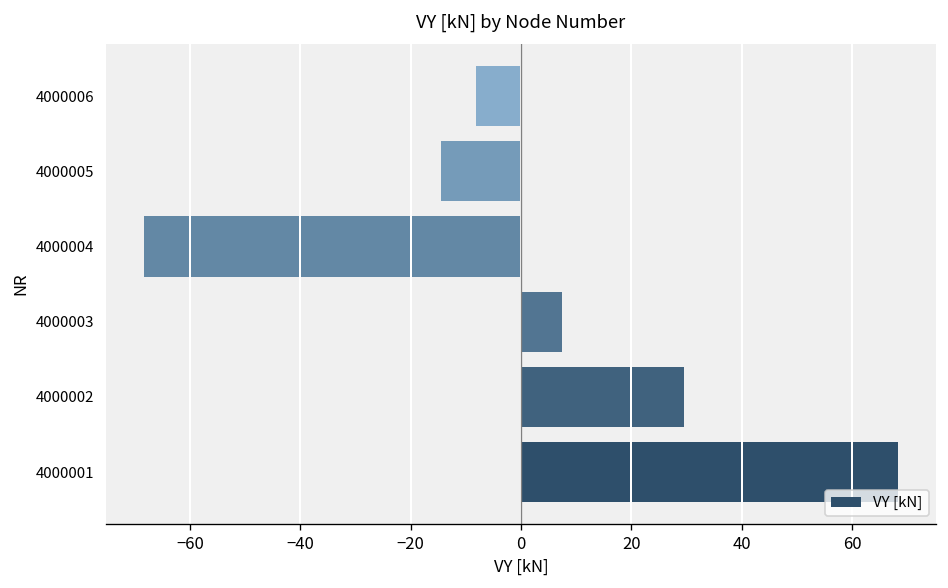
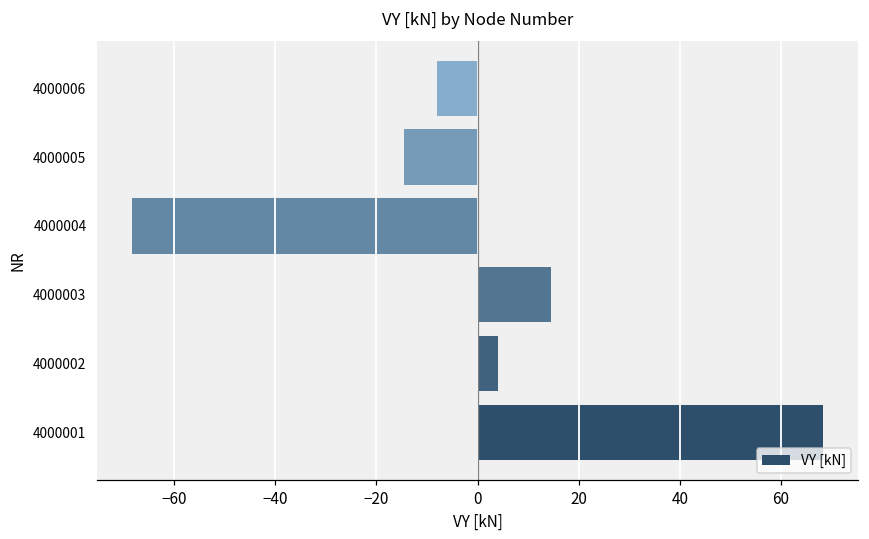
  {
    "4000006": -8,
    "4000005": -14,
    "4000004": -68,
-   "4000003": 7,
-   "4000002": 30,
+   "4000003": 14,
+   "4000002": 4,
    "4000001": 68
  }
